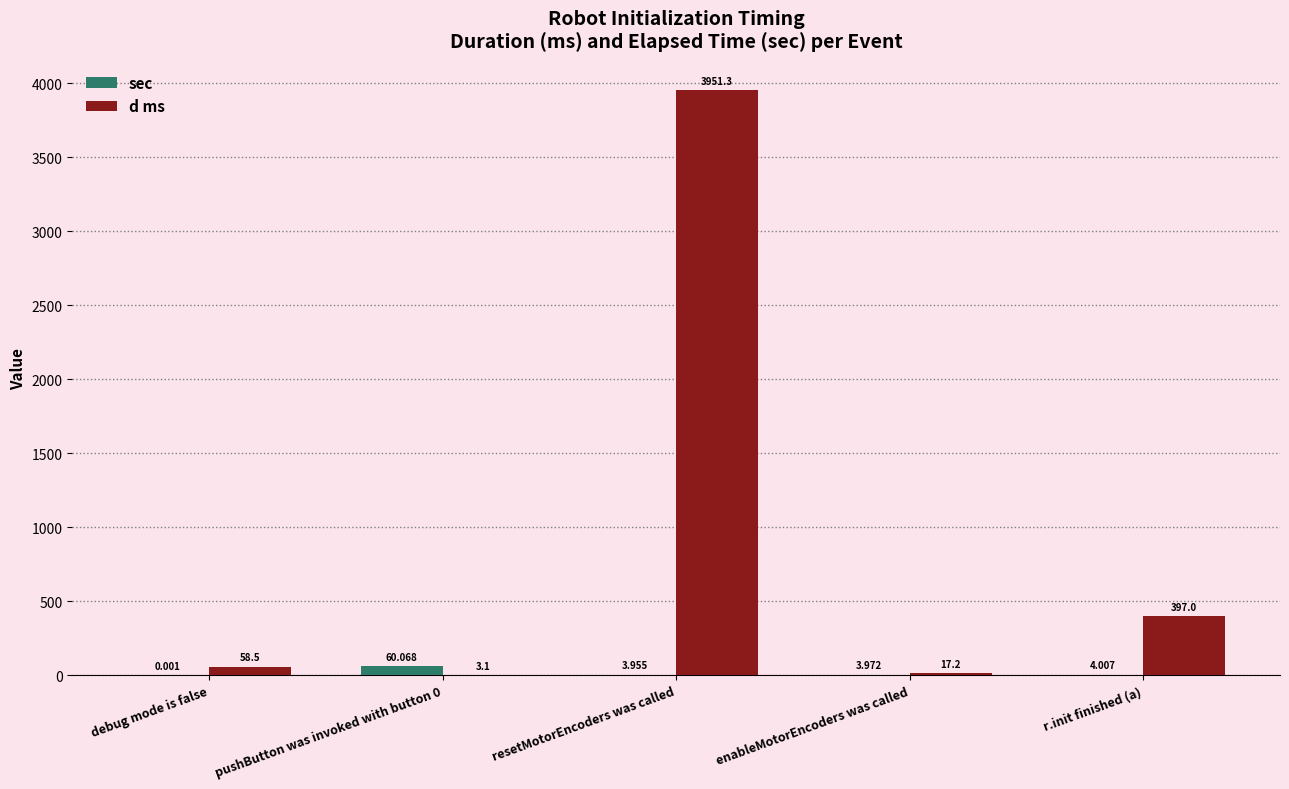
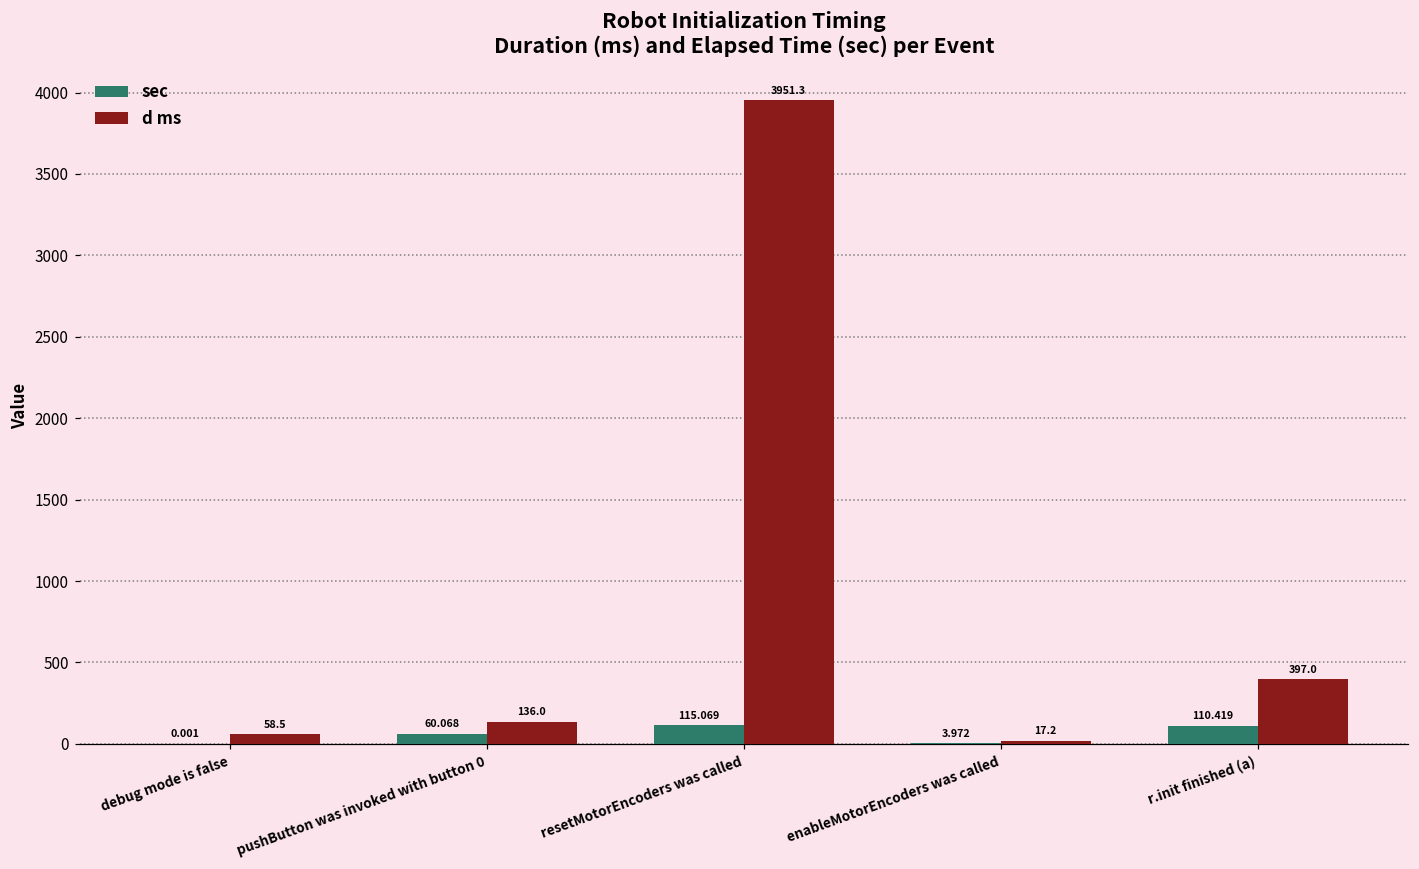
  {
    "sec": {
      "debug mode is false": 0.001,
      "pushButton was invoked with button 0": 60.068,
-     "resetMotorEncoders was called": 3.955,
+     "resetMotorEncoders was called": 115.069,
      "enableMotorEncoders was called": 3.972,
-     "r.init finished (a)": 4.007
+     "r.init finished (a)": 110.419
    },
    "d ms": {
      "debug mode is false": 58.5,
-     "pushButton was invoked with button 0": 3.1,
+     "pushButton was invoked with button 0": 136.0,
      "resetMotorEncoders was called": 3951.3,
      "enableMotorEncoders was called": 17.2,
      "r.init finished (a)": 397.0
    }
  }
